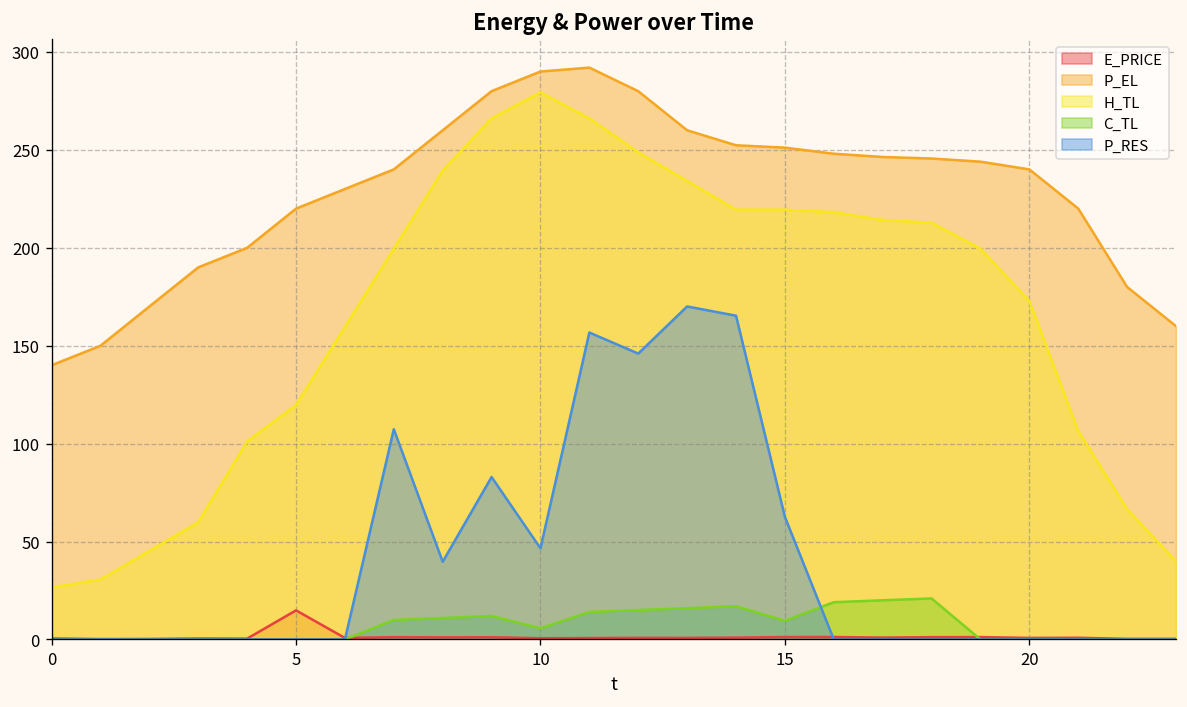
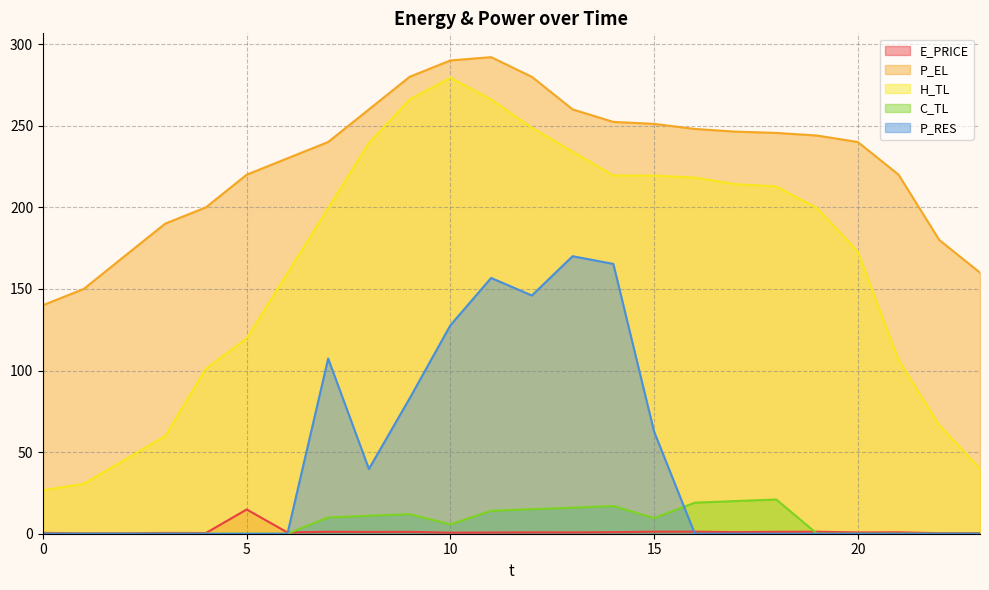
  {
    "E_PRICE": {
      "5": 15,
      "10": 1,
      "15": 1
    },
    "C_TL": {
      "10": 6,
      "15": 10
    },
    "P_RES": {
-     "10": 47,
+     "10": 128,
      "15": 63
    }
  }
